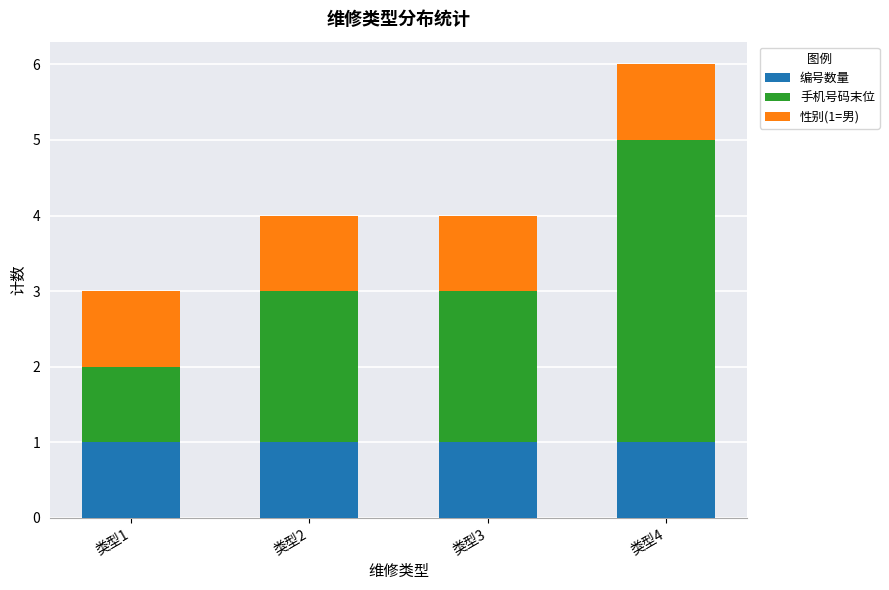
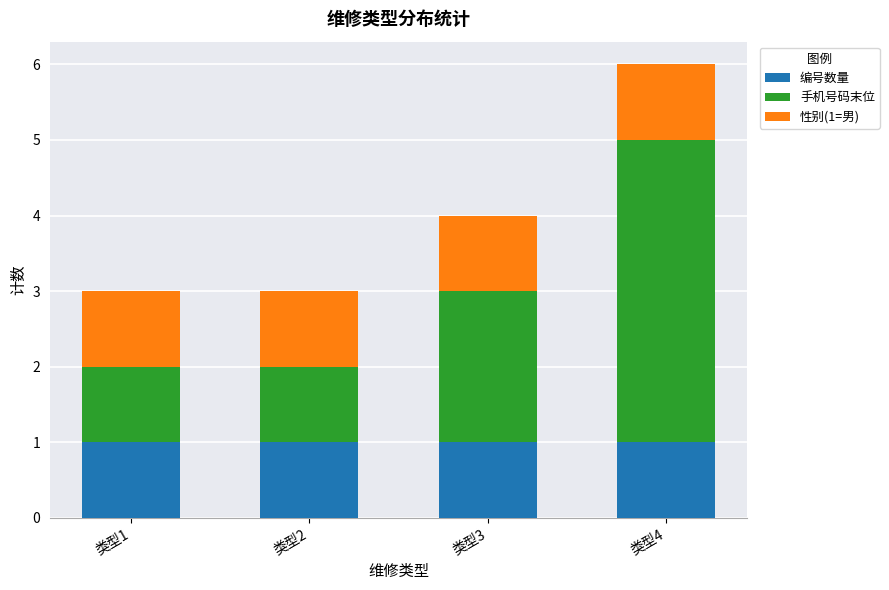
  {
    "编号数量": {
      "类型1": 1,
      "类型2": 1,
      "类型3": 1,
      "类型4": 1
    },
    "手机号码末位": {
      "类型1": 1,
-     "类型2": 2,
+     "类型2": 1,
      "类型3": 2,
      "类型4": 4
    },
    "性别(1=男)": {
      "类型1": 1,
      "类型2": 1,
      "类型3": 1,
      "类型4": 1
    }
  }
